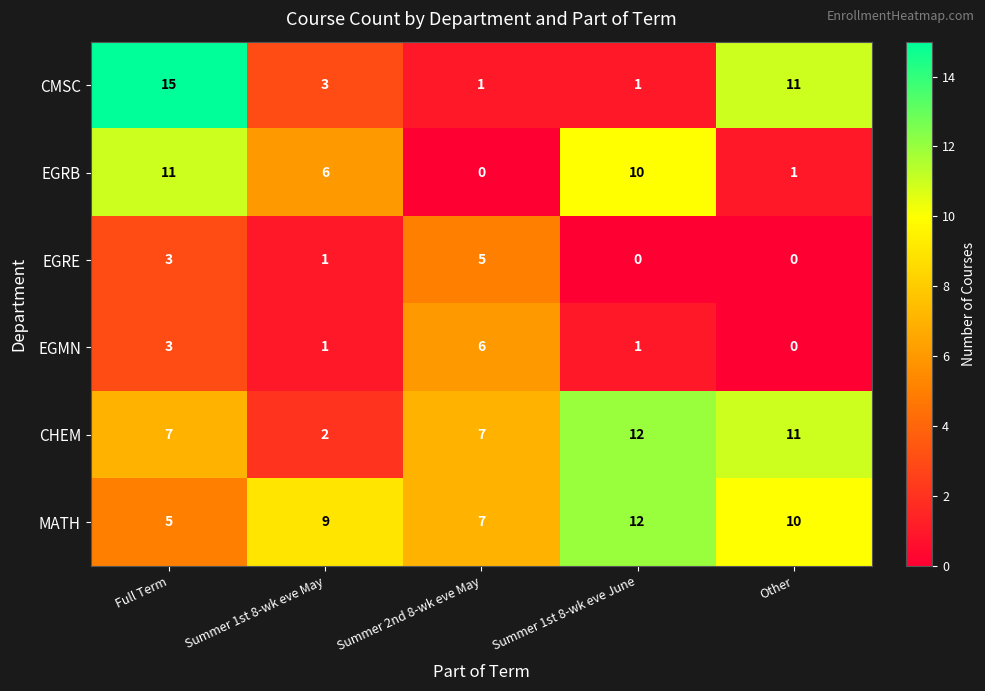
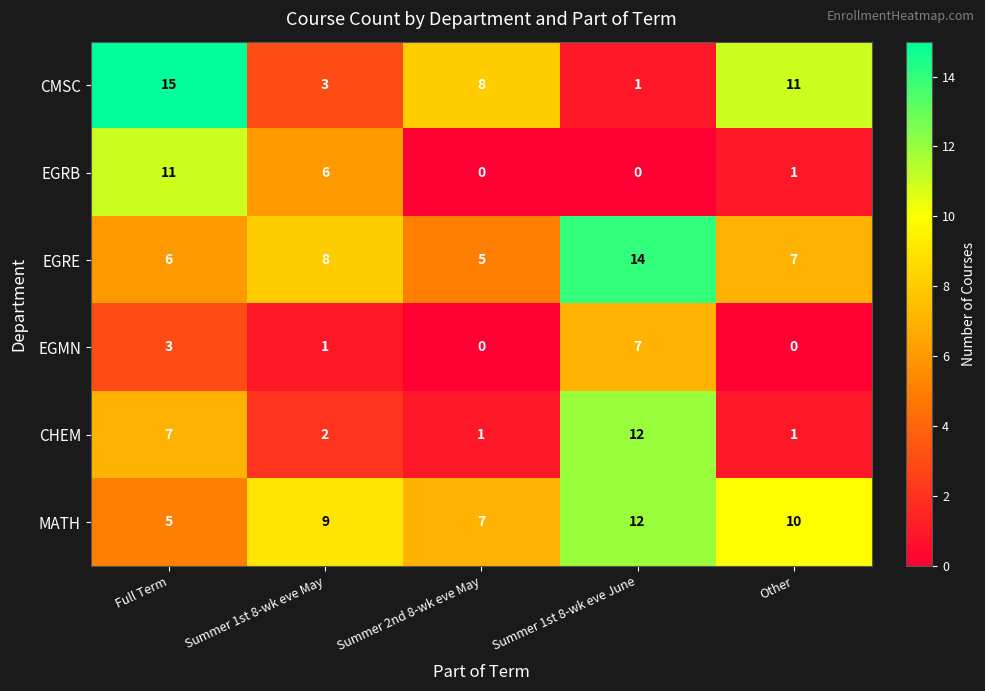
  {
    "CMSC": {
      "Full Term": 15,
      "Summer 1st 8-wk eve May": 3,
-     "Summer 2nd 8-wk eve May": 1,
+     "Summer 2nd 8-wk eve May": 8,
      "Summer 1st 8-wk eve June": 1,
      "Other": 11
    },
    "EGRB": {
      "Full Term": 11,
      "Summer 1st 8-wk eve May": 6,
      "Summer 2nd 8-wk eve May": 0,
-     "Summer 1st 8-wk eve June": 10,
+     "Summer 1st 8-wk eve June": 0,
      "Other": 1
    },
    "EGRE": {
-     "Full Term": 3,
-     "Summer 1st 8-wk eve May": 1,
+     "Full Term": 6,
+     "Summer 1st 8-wk eve May": 8,
      "Summer 2nd 8-wk eve May": 5,
-     "Summer 1st 8-wk eve June": 0,
-     "Other": 0
+     "Summer 1st 8-wk eve June": 14,
+     "Other": 7
    },
    "EGMN": {
      "Full Term": 3,
      "Summer 1st 8-wk eve May": 1,
-     "Summer 2nd 8-wk eve May": 6,
-     "Summer 1st 8-wk eve June": 1,
+     "Summer 2nd 8-wk eve May": 0,
+     "Summer 1st 8-wk eve June": 7,
      "Other": 0
    },
    "CHEM": {
      "Full Term": 7,
      "Summer 1st 8-wk eve May": 2,
-     "Summer 2nd 8-wk eve May": 7,
+     "Summer 2nd 8-wk eve May": 1,
      "Summer 1st 8-wk eve June": 12,
-     "Other": 11
+     "Other": 1
    },
    "MATH": {
      "Full Term": 5,
      "Summer 1st 8-wk eve May": 9,
      "Summer 2nd 8-wk eve May": 7,
      "Summer 1st 8-wk eve June": 12,
      "Other": 10
    }
  }
